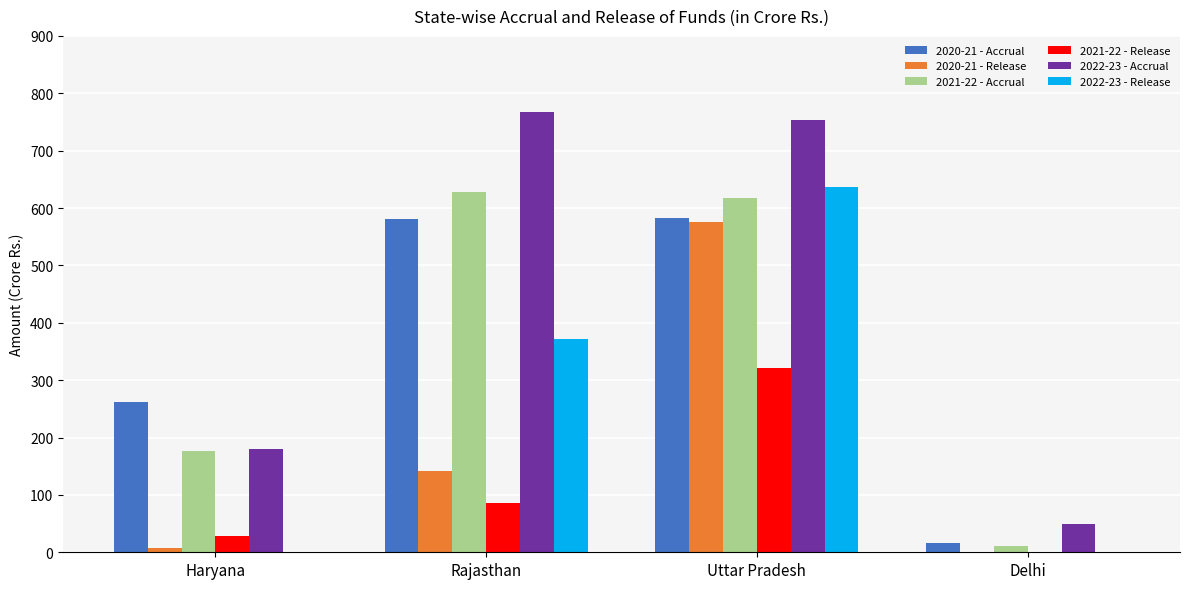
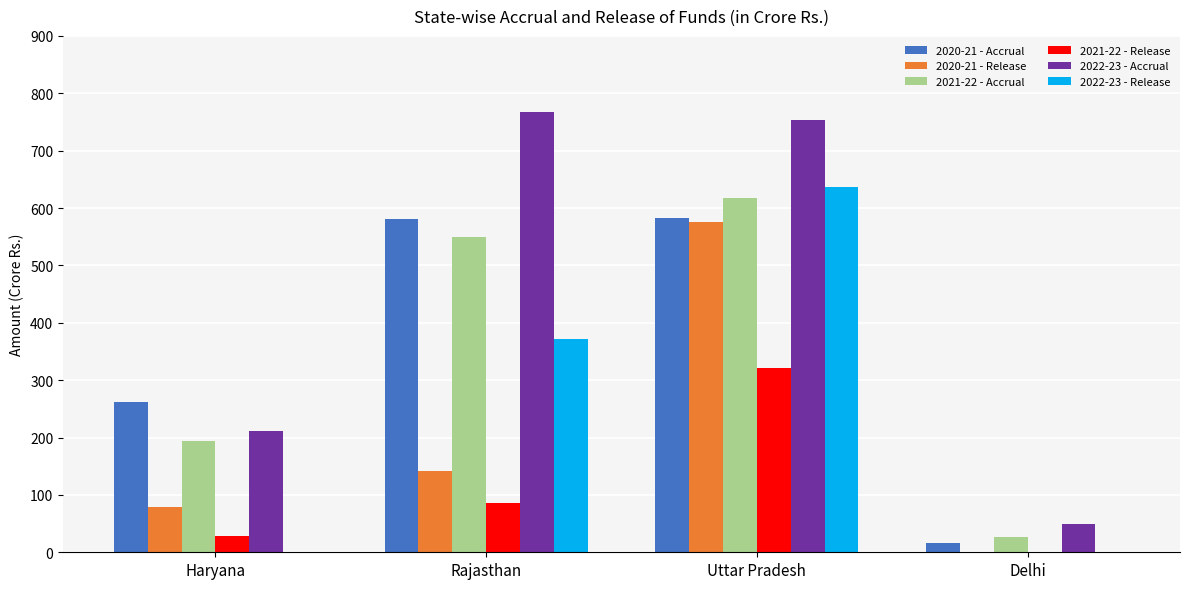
  {
    "2020-21 - Accrual": {
      "Haryana": 260,
      "Rajasthan": 580,
      "Uttar Pradesh": 580,
      "Delhi": 20
    },
    "2020-21 - Release": {
-     "Haryana": 10,
+     "Haryana": 80,
      "Rajasthan": 140,
      "Uttar Pradesh": 580,
      "Delhi": 0
    },
    "2021-22 - Accrual": {
-     "Haryana": 180,
-     "Rajasthan": 630,
+     "Haryana": 190,
+     "Rajasthan": 550,
      "Uttar Pradesh": 620,
-     "Delhi": 10
+     "Delhi": 30
    },
    "2021-22 - Release": {
      "Haryana": 30,
      "Rajasthan": 90,
      "Uttar Pradesh": 320,
      "Delhi": 0
    },
    "2022-23 - Accrual": {
-     "Haryana": 180,
+     "Haryana": 210,
      "Rajasthan": 770,
      "Uttar Pradesh": 750,
      "Delhi": 50
    },
    "2022-23 - Release": {
      "Haryana": 0,
      "Rajasthan": 370,
      "Uttar Pradesh": 640,
      "Delhi": 0
    }
  }
